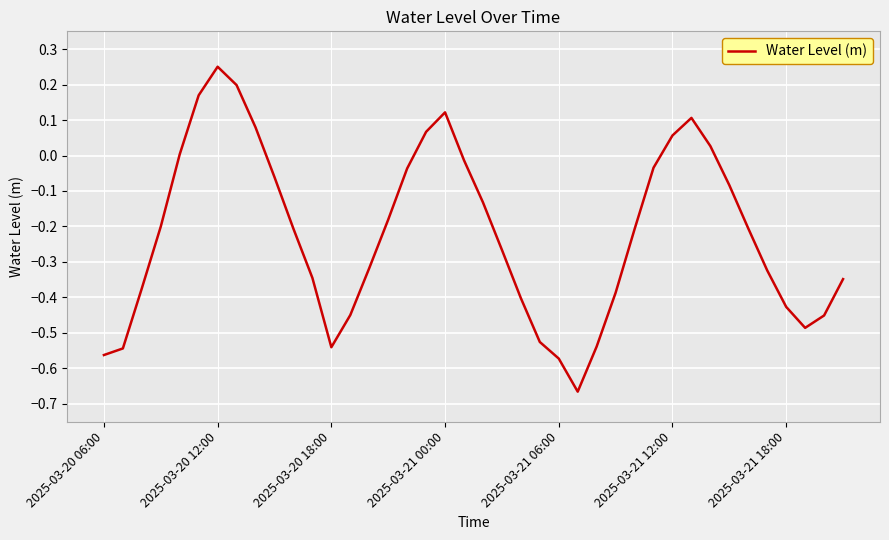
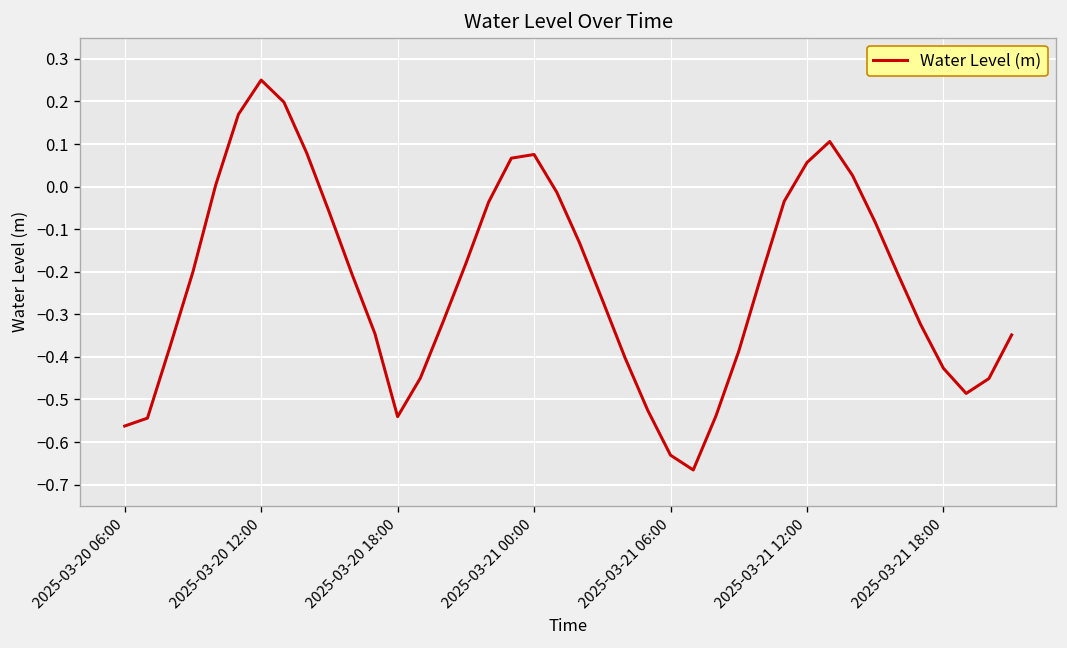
  {
    "2025-03-20 06:00": -0.56,
    "2025-03-20 12:00": 0.25,
    "2025-03-20 18:00": -0.54,
-   "2025-03-21 00:00": 0.12,
-   "2025-03-21 06:00": -0.57,
+   "2025-03-21 00:00": 0.08,
+   "2025-03-21 06:00": -0.63,
    "2025-03-21 12:00": 0.06,
    "2025-03-21 18:00": -0.43
  }
